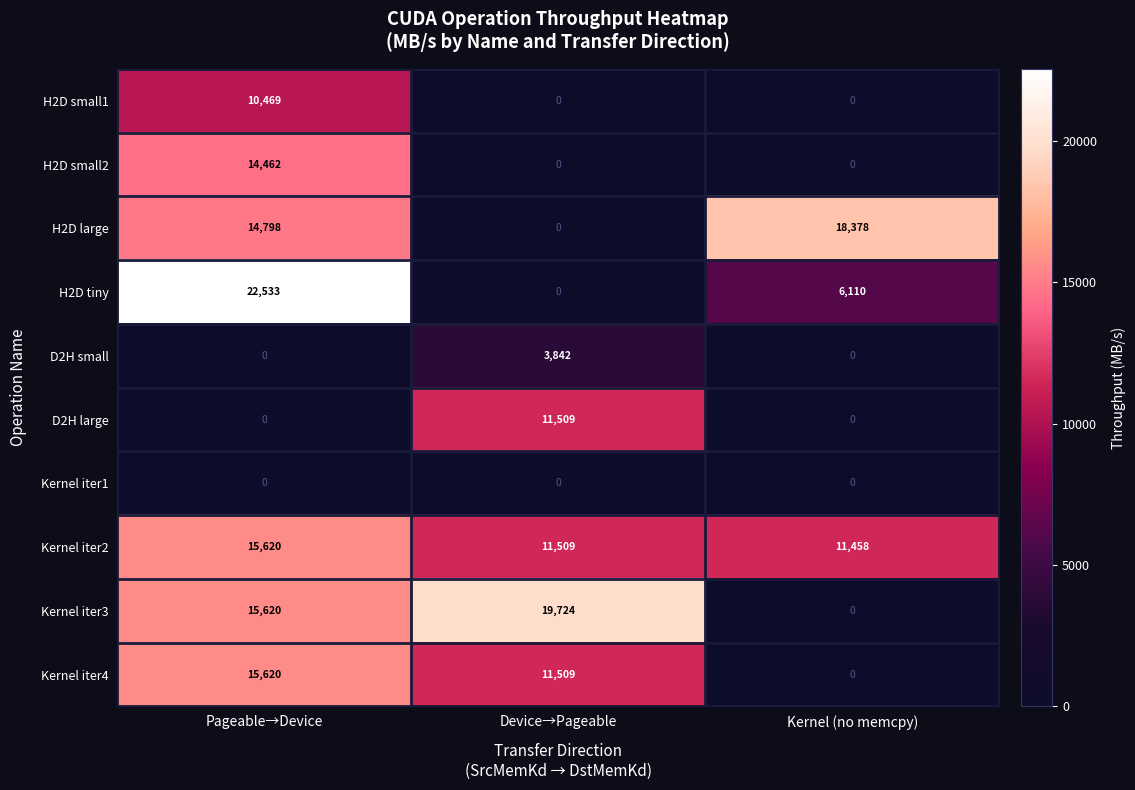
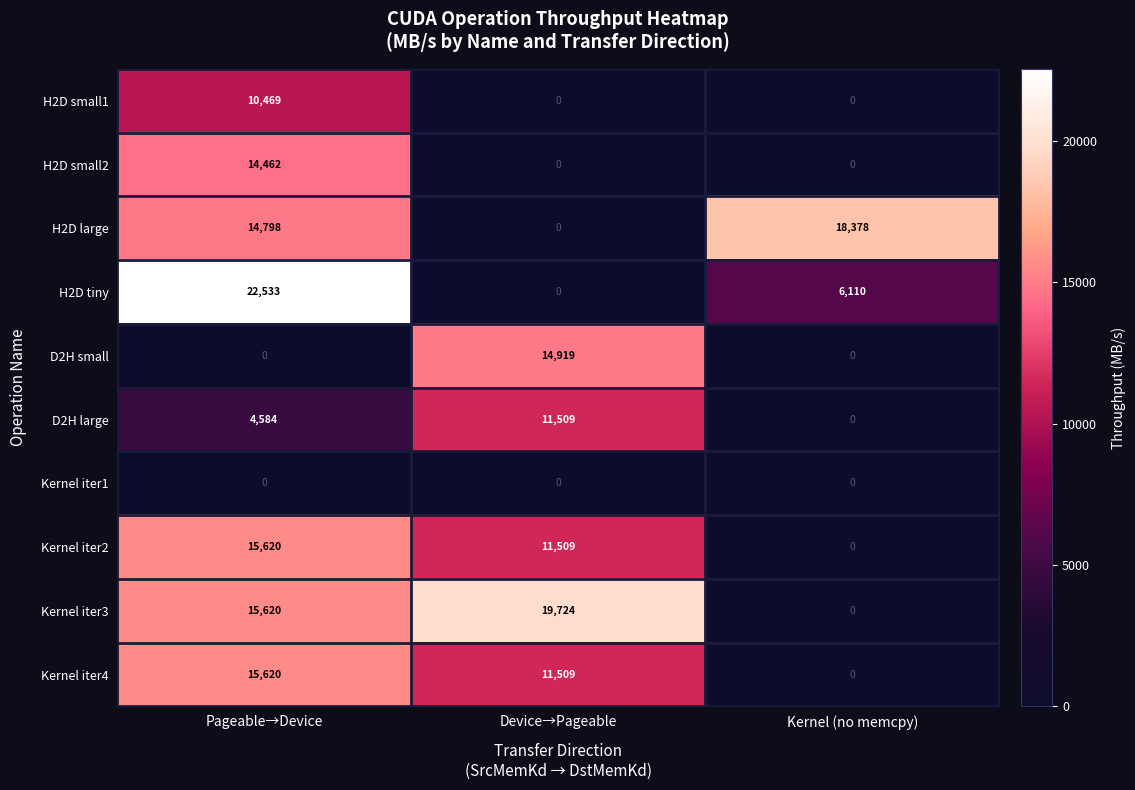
  {
    "H2D small1": {
      "Pageable→Device": "10,469",
      "Device→Pageable": "0",
      "Kernel (no memcpy)": "0"
    },
    "H2D small2": {
      "Pageable→Device": "14,462",
      "Device→Pageable": "0",
      "Kernel (no memcpy)": "0"
    },
    "H2D large": {
      "Pageable→Device": "14,798",
      "Device→Pageable": "0",
      "Kernel (no memcpy)": "18,378"
    },
    "H2D tiny": {
      "Pageable→Device": "22,533",
      "Device→Pageable": "0",
      "Kernel (no memcpy)": "6,110"
    },
    "D2H small": {
      "Pageable→Device": "0",
-     "Device→Pageable": "3,842",
+     "Device→Pageable": "14,919",
      "Kernel (no memcpy)": "0"
    },
    "D2H large": {
-     "Pageable→Device": "0",
+     "Pageable→Device": "4,584",
      "Device→Pageable": "11,509",
      "Kernel (no memcpy)": "0"
    },
    "Kernel iter1": {
      "Pageable→Device": "0",
      "Device→Pageable": "0",
      "Kernel (no memcpy)": "0"
    },
    "Kernel iter2": {
      "Pageable→Device": "15,620",
      "Device→Pageable": "11,509",
-     "Kernel (no memcpy)": "11,458"
+     "Kernel (no memcpy)": "0"
    },
    "Kernel iter3": {
      "Pageable→Device": "15,620",
      "Device→Pageable": "19,724",
      "Kernel (no memcpy)": "0"
    },
    "Kernel iter4": {
      "Pageable→Device": "15,620",
      "Device→Pageable": "11,509",
      "Kernel (no memcpy)": "0"
    }
  }
